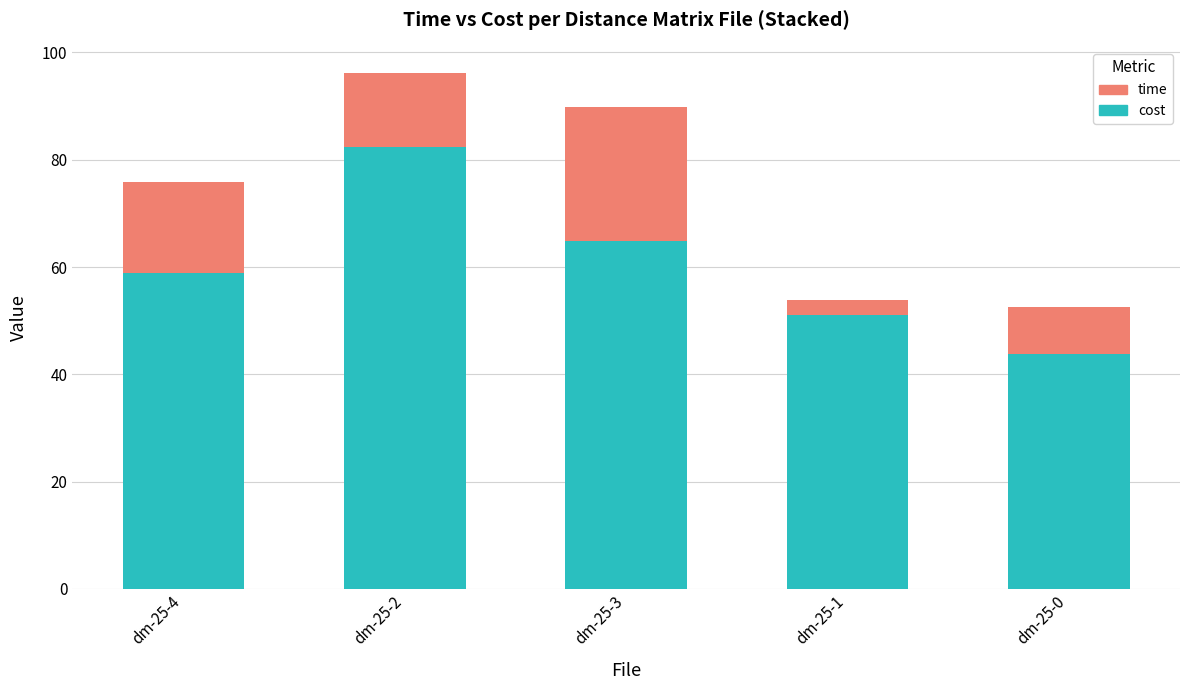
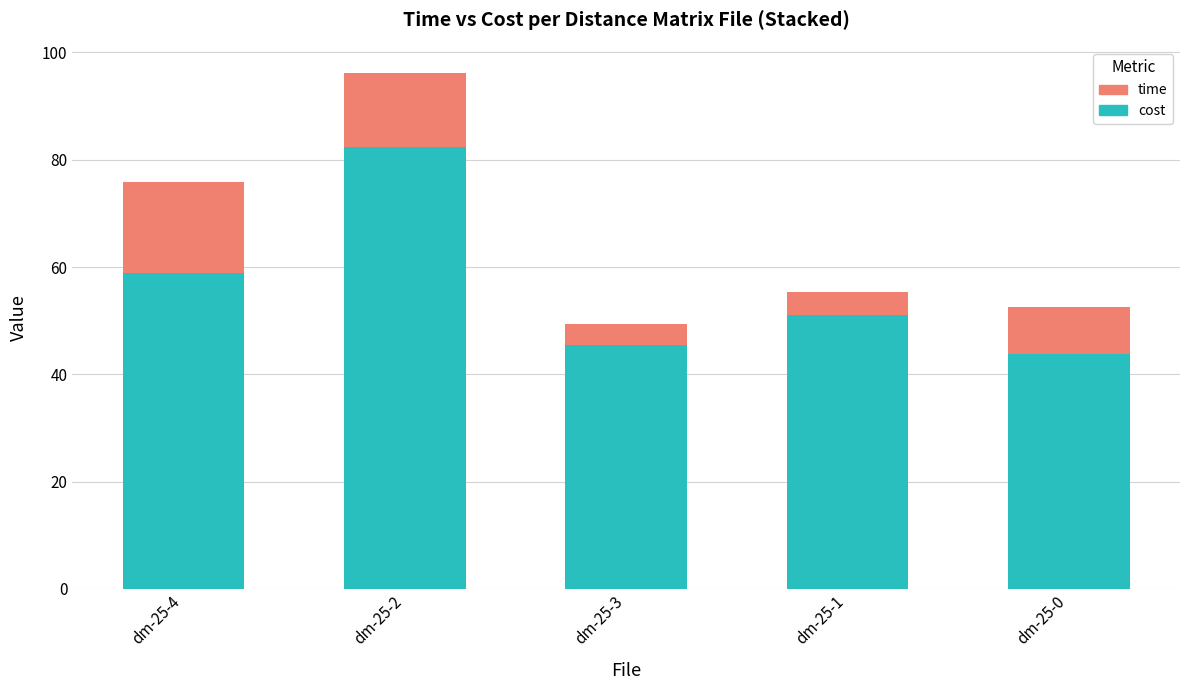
  {
    "cost": {
      "dm-25-4": 59,
      "dm-25-2": 82,
-     "dm-25-3": 65,
+     "dm-25-3": 45,
      "dm-25-1": 51,
      "dm-25-0": 44
    },
    "time": {
      "dm-25-4": 17,
      "dm-25-2": 14,
-     "dm-25-3": 25,
-     "dm-25-1": 3,
+     "dm-25-3": 4,
+     "dm-25-1": 4,
      "dm-25-0": 9
    }
  }
